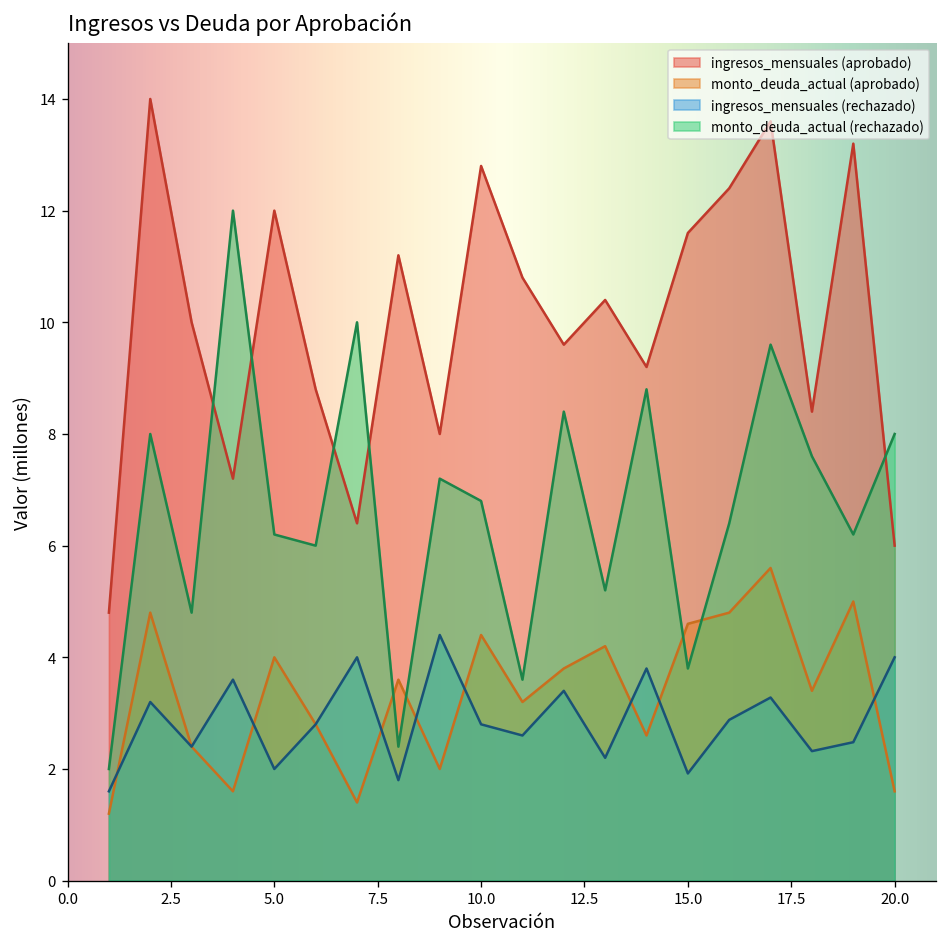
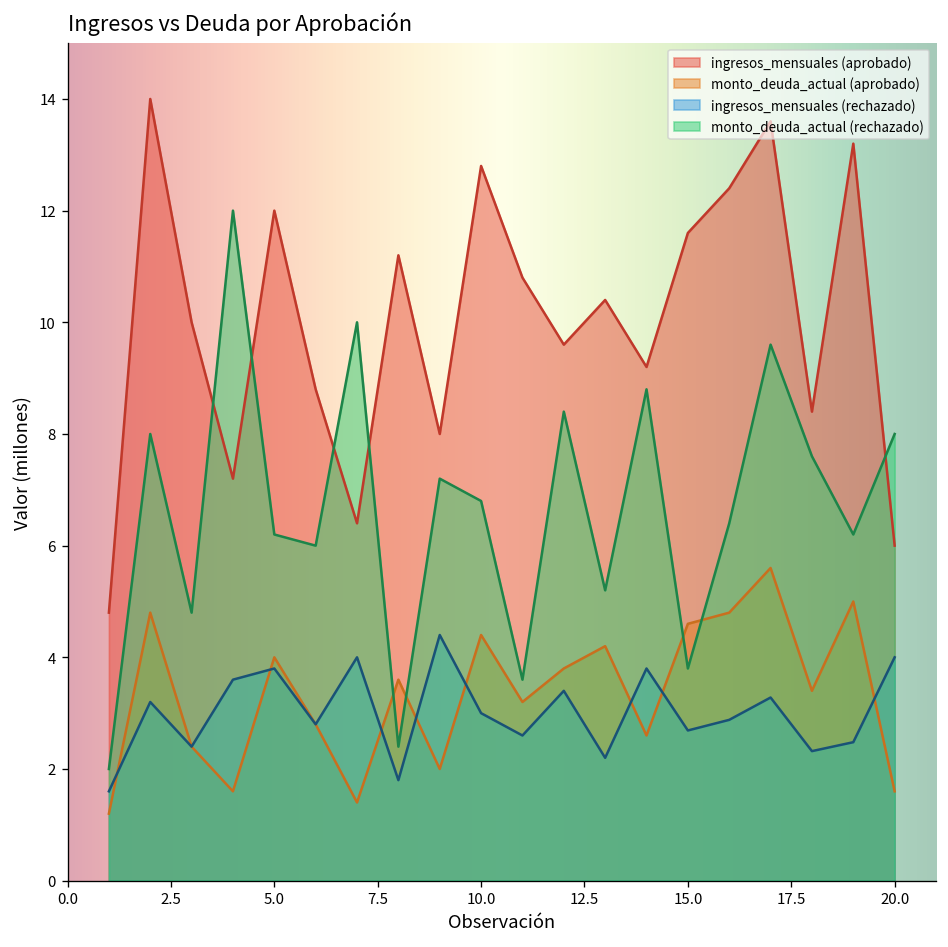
  {
    "ingresos_mensuales (rechazado)": {
-     "5.0": 2.0,
-     "10.0": 2.8,
-     "15.0": 1.9,
+     "5.0": 3.8,
+     "10.0": 3.0,
+     "15.0": 2.7,
      "20.0": 4.0
    },
    "monto_deuda_actual (rechazado)": {
      "5.0": 6.2,
      "10.0": 6.8,
      "15.0": 3.8,
      "20.0": 8.0
    }
  }
